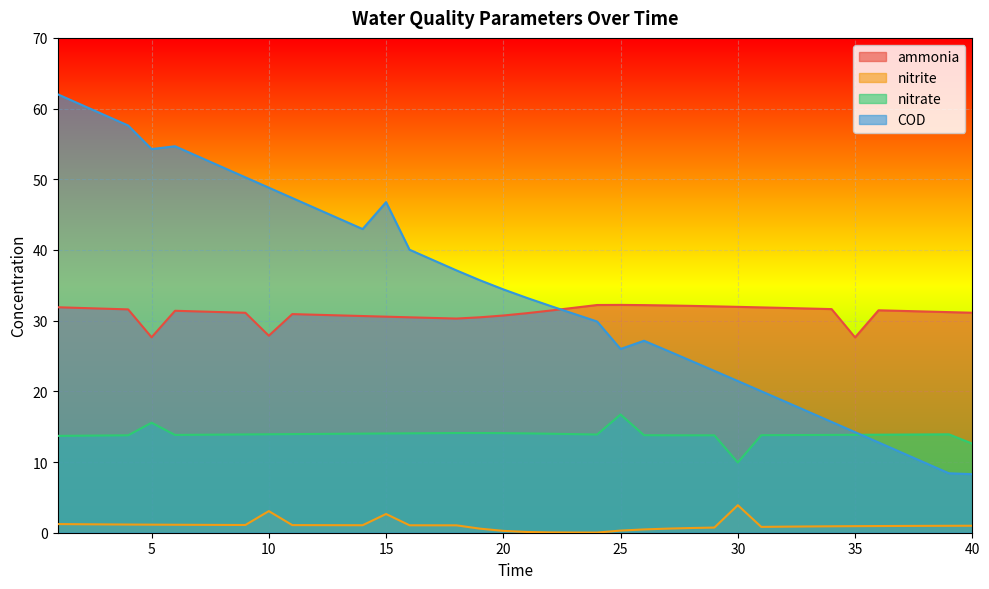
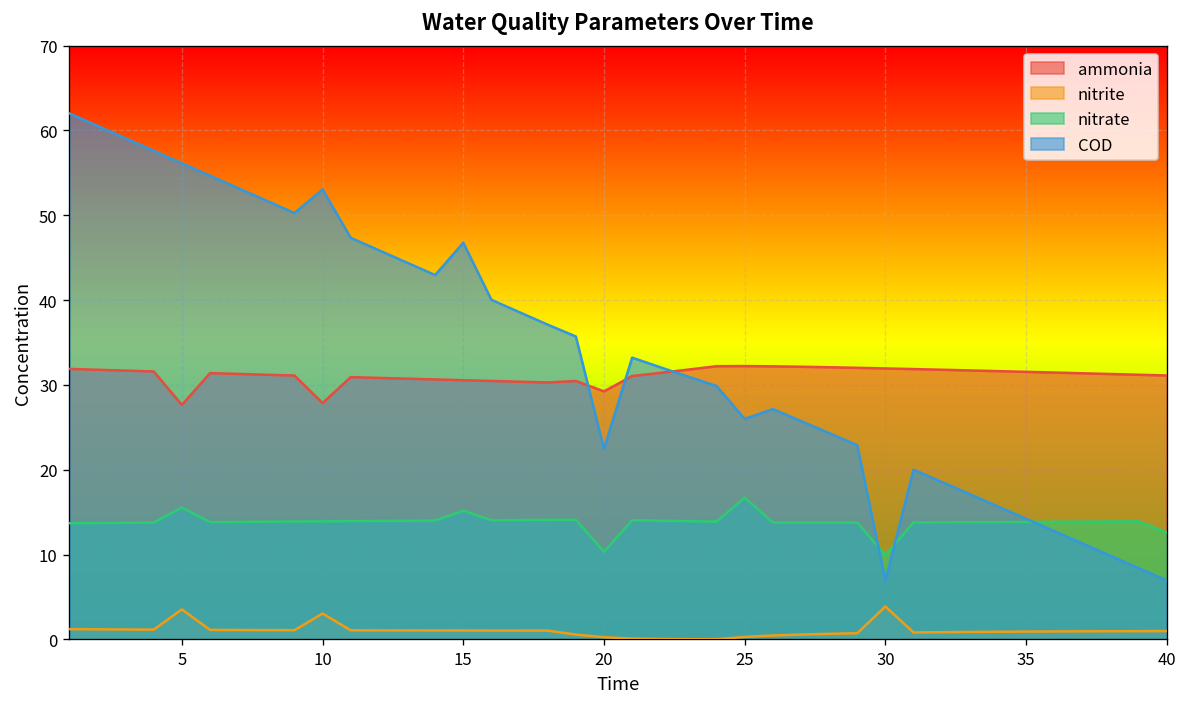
  {
    "ammonia": {
      "5": 28,
      "10": 28,
      "15": 31,
-     "20": 31,
+     "20": 29,
      "25": 32,
      "30": 32,
-     "35": 28,
+     "35": 32,
      "40": 31
    },
    "nitrite": {
-     "5": 1,
+     "5": 4,
      "10": 3,
-     "15": 3,
+     "15": 1,
      "20": 0,
      "25": 0,
      "30": 4,
      "35": 1,
      "40": 1
    },
    "nitrate": {
      "5": 16,
      "10": 14,
-     "15": 14,
-     "20": 14,
+     "15": 15,
+     "20": 10,
      "25": 17,
      "30": 10,
      "35": 14,
      "40": 13
    },
    "COD": {
-     "5": 54,
-     "10": 49,
+     "5": 56,
+     "10": 53,
      "15": 47,
-     "20": 34,
+     "20": 22,
      "25": 26,
-     "30": 21,
+     "30": 7,
      "35": 14,
-     "40": 8
+     "40": 7
    }
  }
